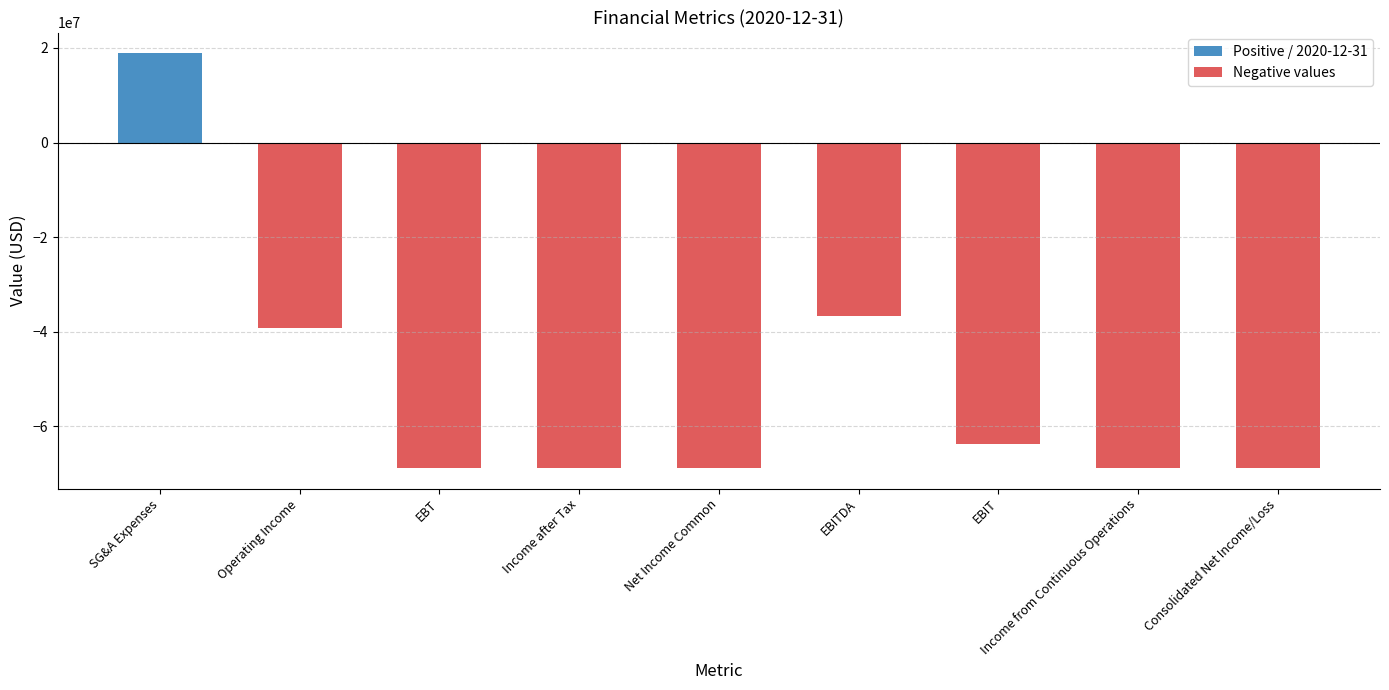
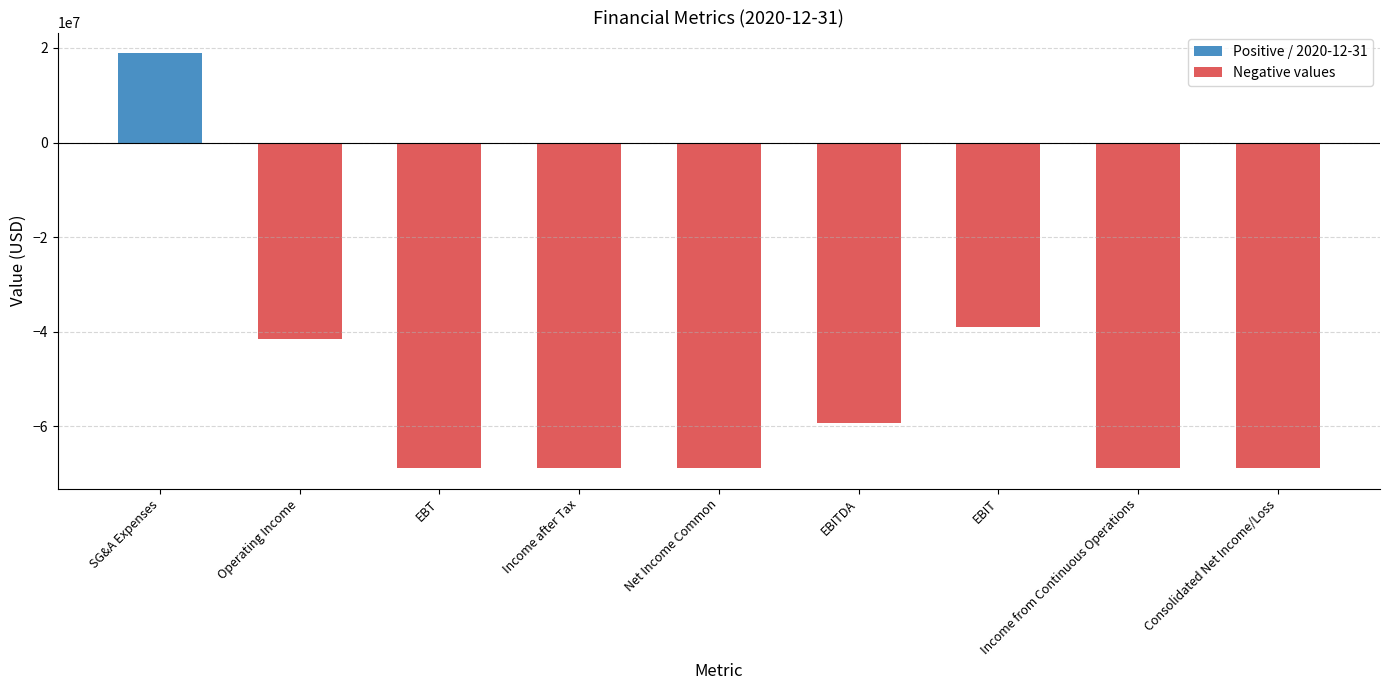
  {
    "SG&A Expenses": 19000000,
-   "Operating Income": -39000000,
+   "Operating Income": -42000000,
    "EBT": -69000000,
    "Income after Tax": -69000000,
    "Net Income Common": -69000000,
-   "EBITDA": -37000000,
-   "EBIT": -64000000,
+   "EBITDA": -59000000,
+   "EBIT": -39000000,
    "Income from Continuous Operations": -69000000,
    "Consolidated Net Income/Loss": -69000000
  }
